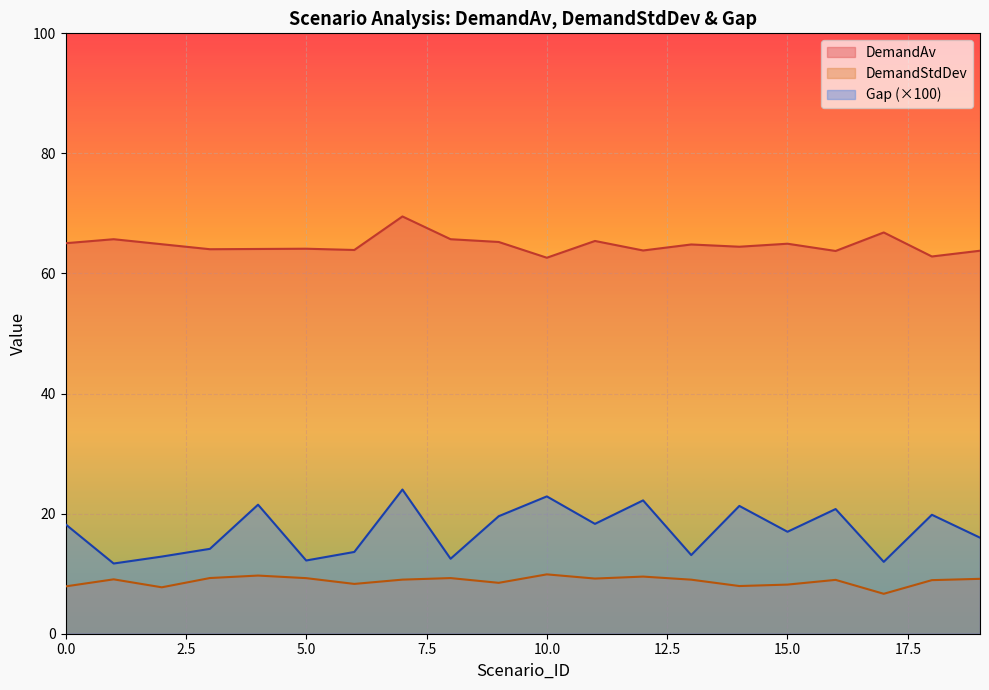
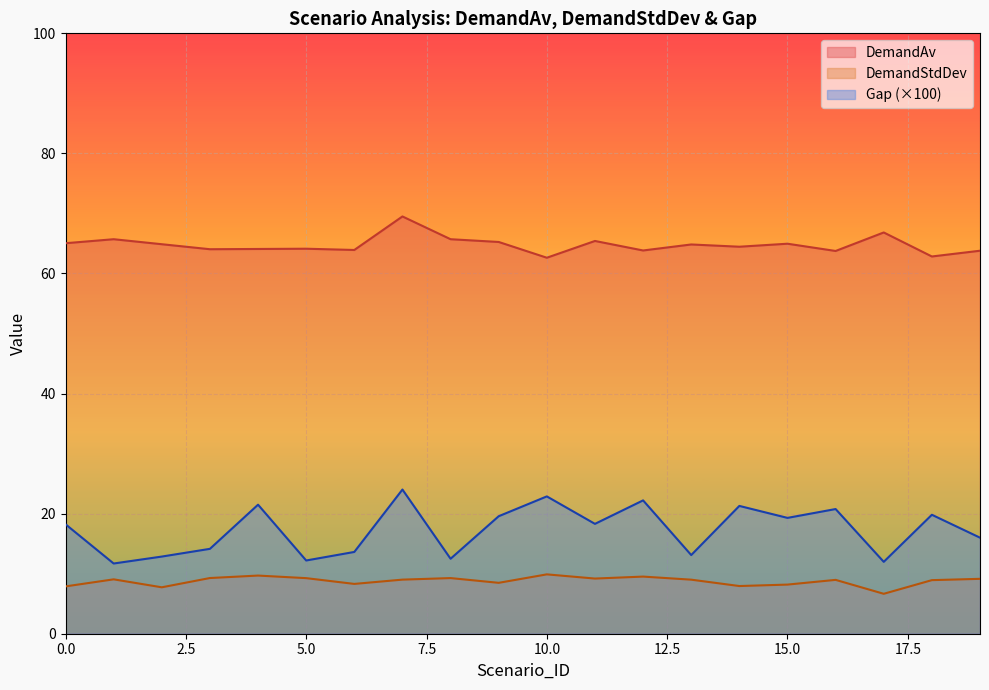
  {
    "Gap (×100)": {
      "0.0": 18,
      "5.0": 12,
      "10.0": 23,
-     "15.0": 17
+     "15.0": 19
    }
  }
